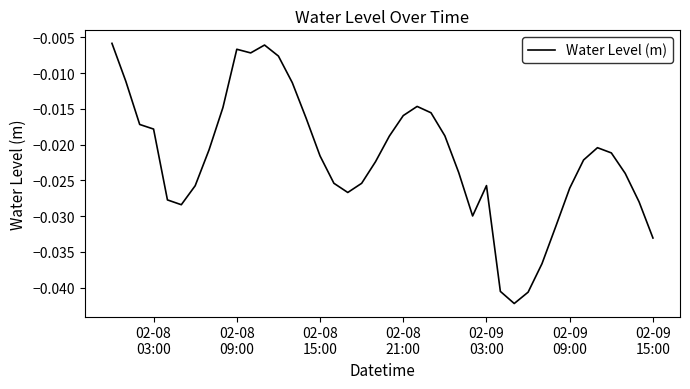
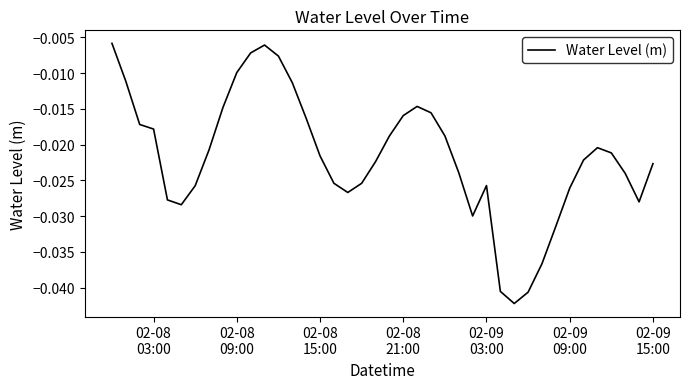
  {
    "02-08 03:00": -0.018,
-   "02-08 09:00": -0.007,
+   "02-08 09:00": -0.010,
    "02-08 15:00": -0.022,
    "02-08 21:00": -0.016,
    "02-09 03:00": -0.026,
    "02-09 09:00": -0.026,
-   "02-09 15:00": -0.033
+   "02-09 15:00": -0.023
  }
